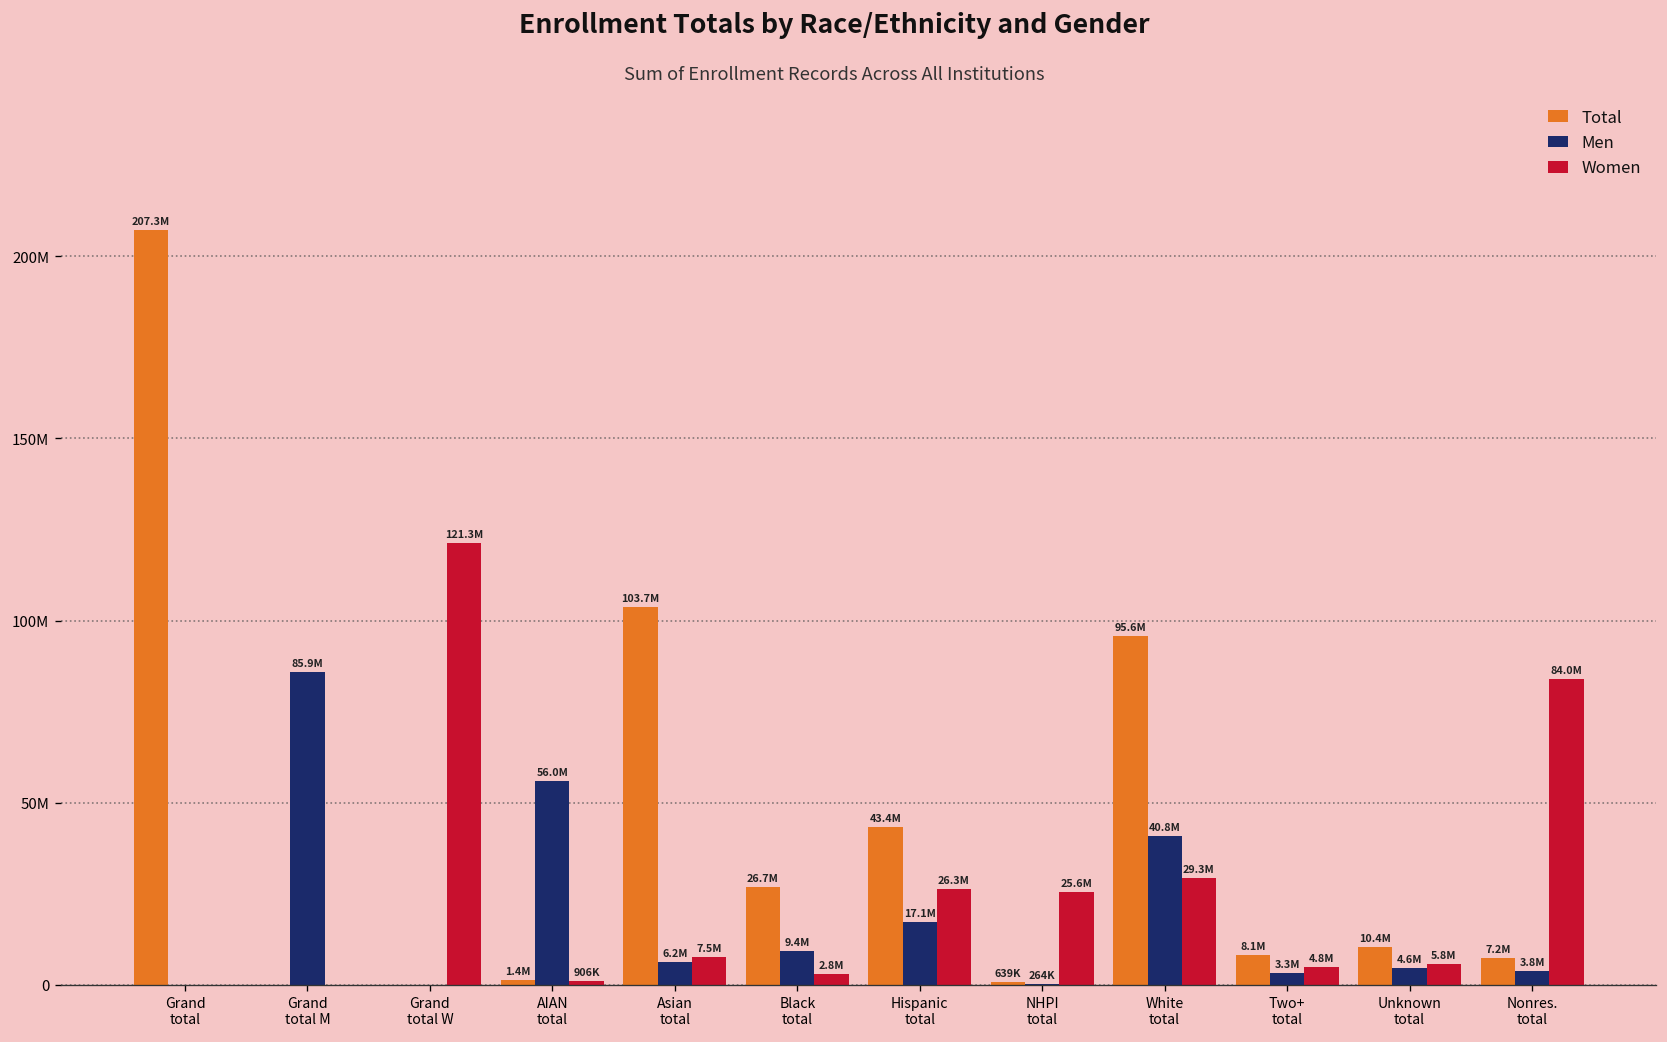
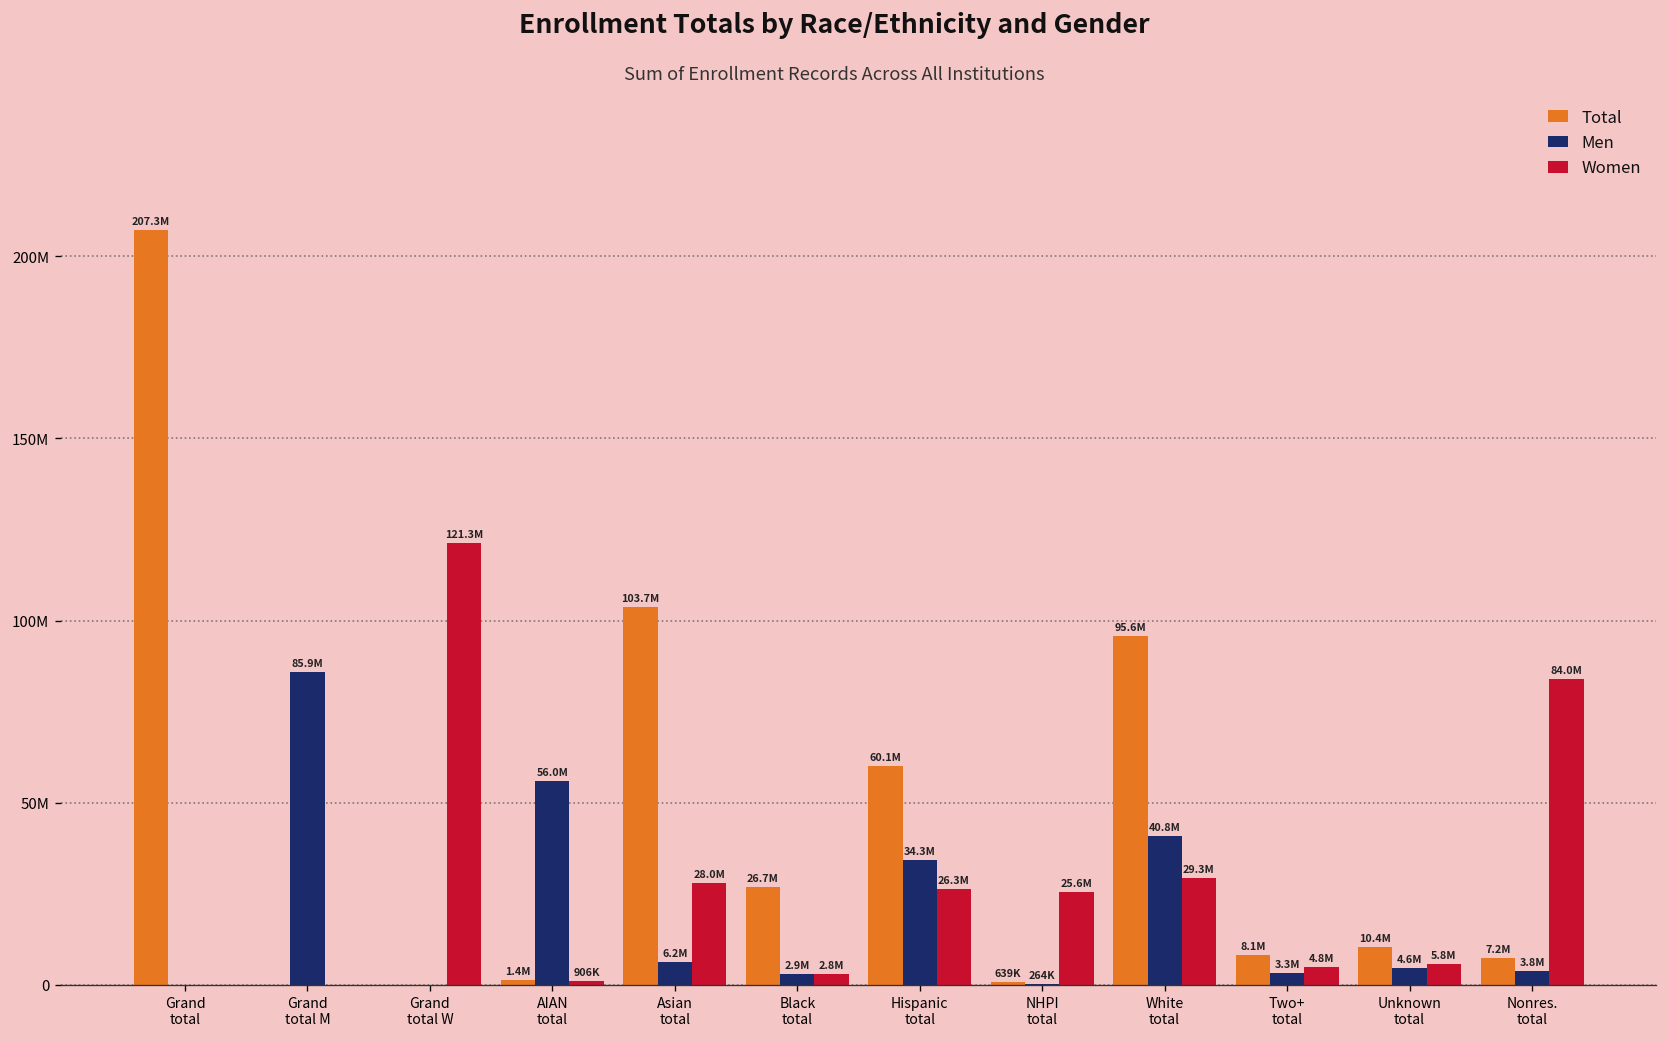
  {
    "Total": {
      "Grand total": "207.3M",
      "AIAN total": "1.4M",
      "Asian total": "103.7M",
      "Black total": "26.7M",
-     "Hispanic total": "43.4M",
+     "Hispanic total": "60.1M",
      "NHPI total": "639K",
      "White total": "95.6M",
      "Two+ total": "8.1M",
      "Unknown total": "10.4M",
      "Nonres. total": "7.2M"
    },
    "Men": {
      "Grand total M": "85.9M",
      "AIAN total": "56.0M",
      "Asian total": "6.2M",
-     "Black total": "9.4M",
-     "Hispanic total": "17.1M",
+     "Black total": "2.9M",
+     "Hispanic total": "34.3M",
      "NHPI total": "264K",
      "White total": "40.8M",
      "Two+ total": "3.3M",
      "Unknown total": "4.6M",
      "Nonres. total": "3.8M"
    },
    "Women": {
      "Grand total W": "121.3M",
      "AIAN total": "906K",
-     "Asian total": "7.5M",
+     "Asian total": "28.0M",
      "Black total": "2.8M",
      "Hispanic total": "26.3M",
      "NHPI total": "25.6M",
      "White total": "29.3M",
      "Two+ total": "4.8M",
      "Unknown total": "5.8M",
      "Nonres. total": "84.0M"
    }
  }
